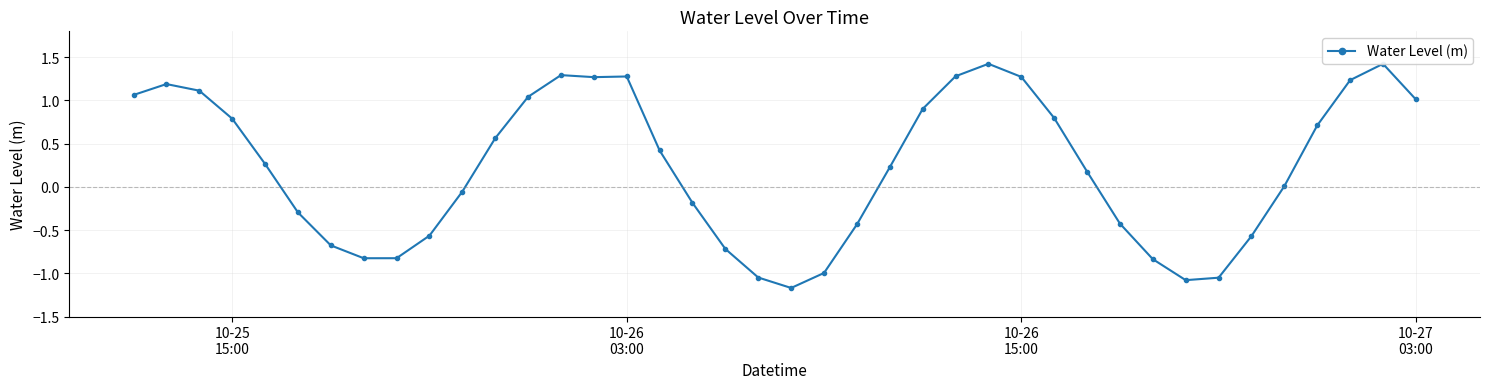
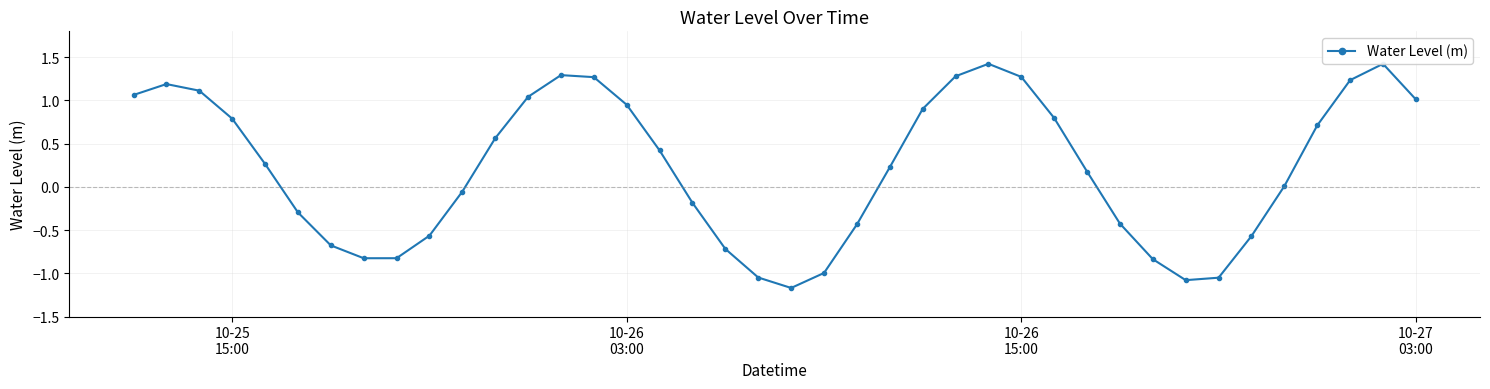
  {
    "10-25 15:00": 0.8,
-   "10-26 03:00": 1.3,
+   "10-26 03:00": 0.9,
    "10-26 15:00": 1.3,
    "10-27 03:00": 1.0
  }
